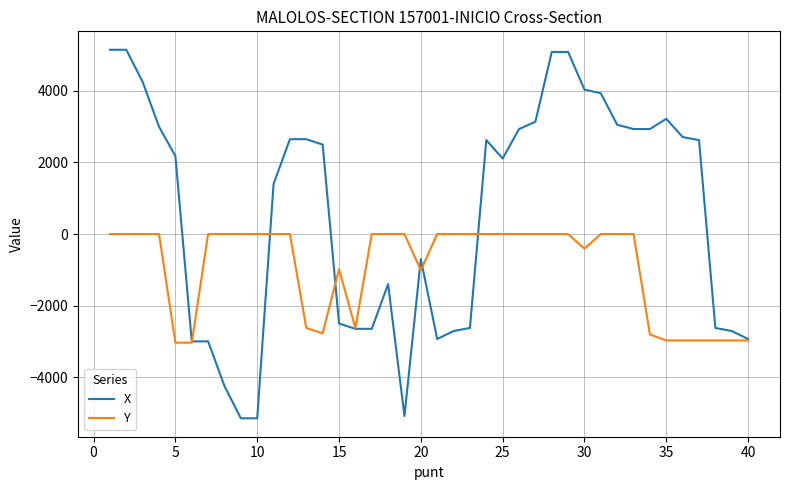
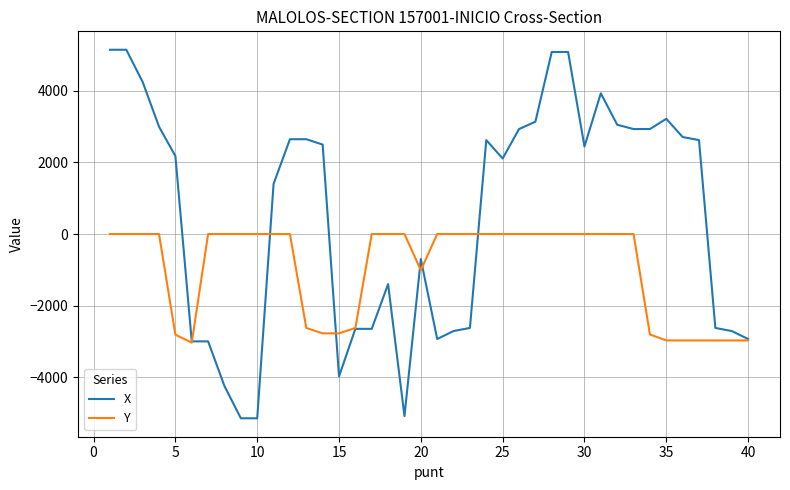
  {
    "X": {
      "5": 2200,
      "10": -5200,
-     "15": -2500,
+     "15": -4000,
      "20": -700,
      "25": 2100,
-     "30": 4000,
+     "30": 2400,
      "35": 3200
    },
    "Y": {
-     "5": -3000,
+     "5": -2800,
      "10": 0,
-     "15": -1000,
+     "15": -2800,
      "20": -1000,
      "25": 0,
-     "30": -400,
+     "30": 0,
      "35": -3000
    }
  }
